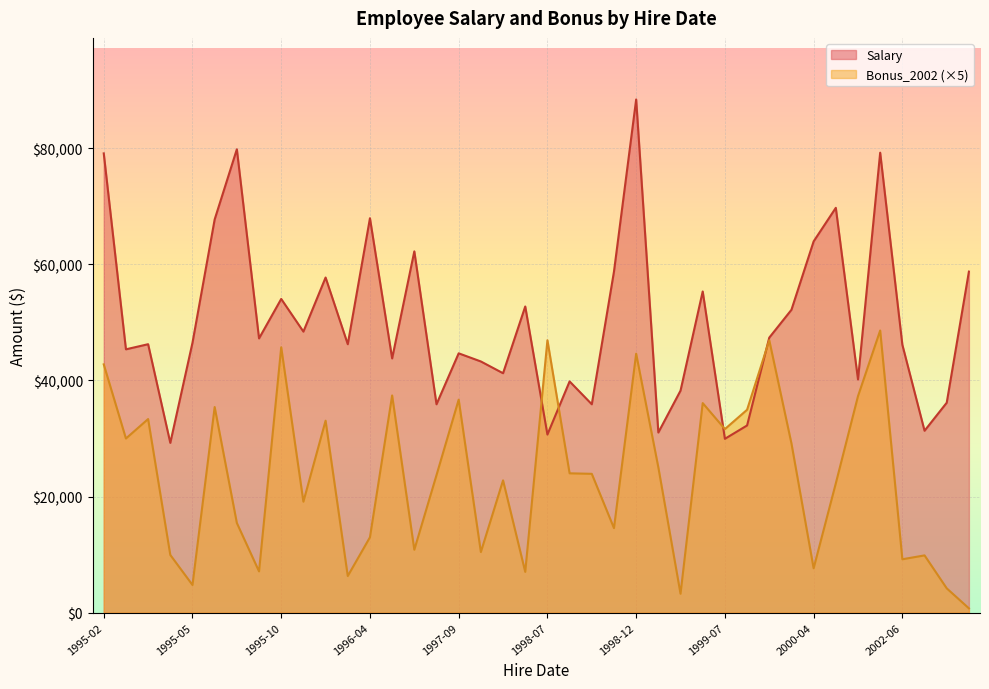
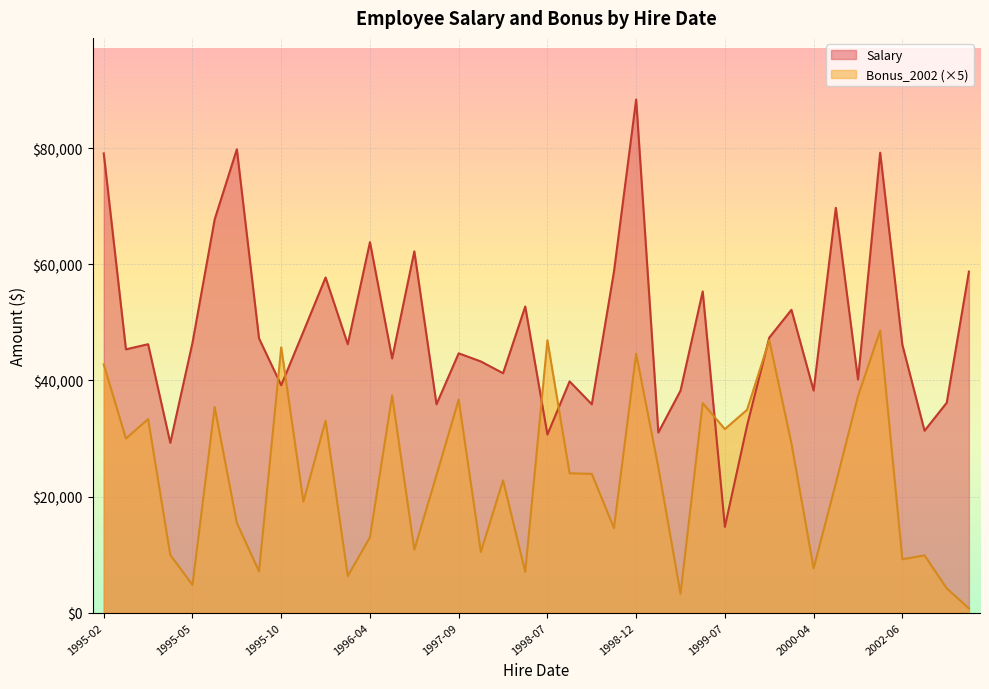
  {
    "Salary": {
      "1995-02": "$79,000",
      "1995-05": "$47,000",
-     "1995-10": "$54,000",
-     "1996-04": "$68,000",
+     "1995-10": "$39,000",
+     "1996-04": "$64,000",
      "1997-09": "$45,000",
      "1998-07": "$31,000",
      "1998-12": "$88,000",
-     "1999-07": "$30,000",
-     "2000-04": "$64,000",
+     "1999-07": "$15,000",
+     "2000-04": "$38,000",
      "2002-06": "$46,000"
    },
    "Bonus_2002 (×5)": {
      "1995-02": "$43,000",
      "1995-05": "$5,000",
      "1995-10": "$46,000",
      "1996-04": "$13,000",
      "1997-09": "$37,000",
      "1998-07": "$47,000",
      "1998-12": "$45,000",
      "1999-07": "$32,000",
      "2000-04": "$8,000",
      "2002-06": "$9,000"
    }
  }
